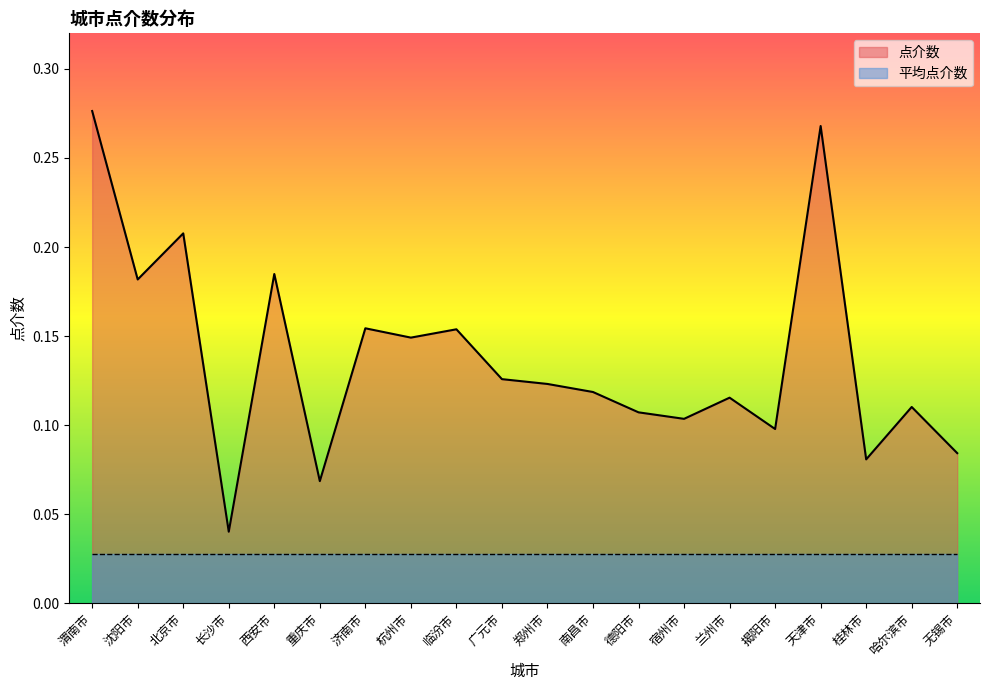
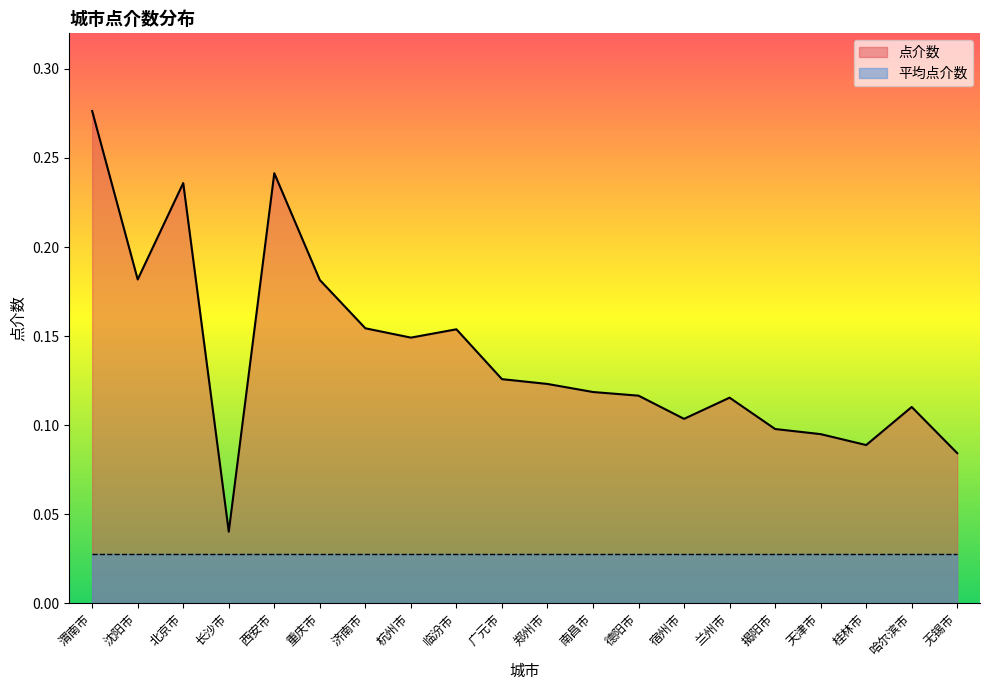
  {
    "点介数": {
      "渭南市": 0.276,
      "沈阳市": 0.182,
-     "北京市": 0.208,
+     "北京市": 0.236,
      "长沙市": 0.040,
-     "西安市": 0.185,
-     "重庆市": 0.069,
+     "西安市": 0.241,
+     "重庆市": 0.181,
      "济南市": 0.154,
      "杭州市": 0.149,
      "临汾市": 0.154,
      "广元市": 0.126,
      "郑州市": 0.123,
      "南昌市": 0.119,
-     "德阳市": 0.107,
+     "德阳市": 0.117,
      "宿州市": 0.104,
      "兰州市": 0.115,
      "揭阳市": 0.098,
-     "天津市": 0.268,
-     "桂林市": 0.081,
+     "天津市": 0.095,
+     "桂林市": 0.089,
      "哈尔滨市": 0.110,
      "无锡市": 0.084
    },
    "平均点介数": {
      "渭南市": 0.028,
      "沈阳市": 0.028,
      "北京市": 0.028,
      "长沙市": 0.028,
      "西安市": 0.028,
      "重庆市": 0.028,
      "济南市": 0.028,
      "杭州市": 0.028,
      "临汾市": 0.028,
      "广元市": 0.028,
      "郑州市": 0.028,
      "南昌市": 0.028,
      "德阳市": 0.028,
      "宿州市": 0.028,
      "兰州市": 0.028,
      "揭阳市": 0.028,
      "天津市": 0.028,
      "桂林市": 0.028,
      "哈尔滨市": 0.028,
      "无锡市": 0.028
    }
  }
